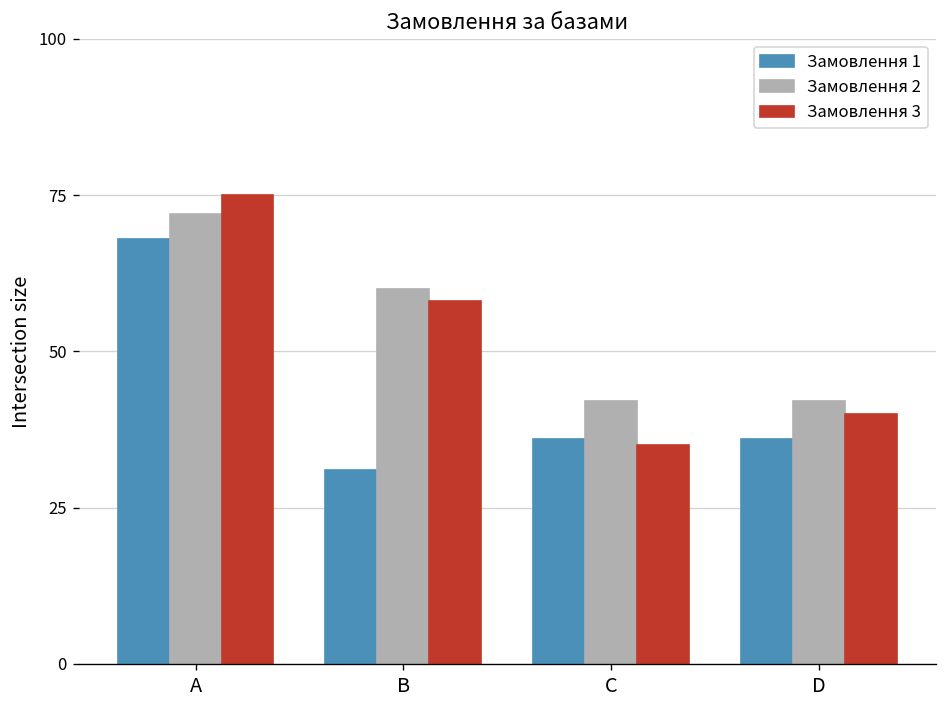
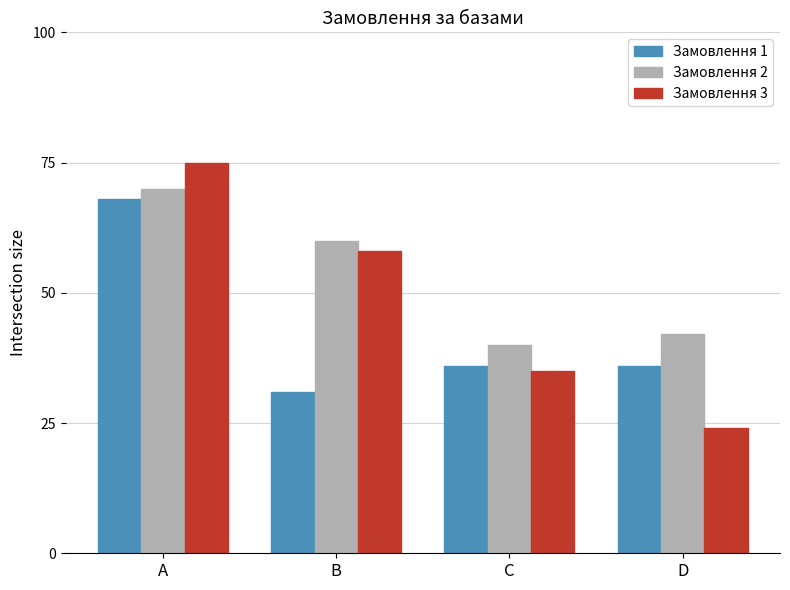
  {
    "Замовлення 1": {
      "А": 68,
      "В": 31,
      "С": 36,
      "D": 36
    },
    "Замовлення 2": {
-     "А": 72,
+     "А": 70,
      "В": 60,
-     "С": 42,
+     "С": 40,
      "D": 42
    },
    "Замовлення 3": {
      "А": 75,
      "В": 58,
      "С": 35,
-     "D": 40
+     "D": 24
    }
  }
